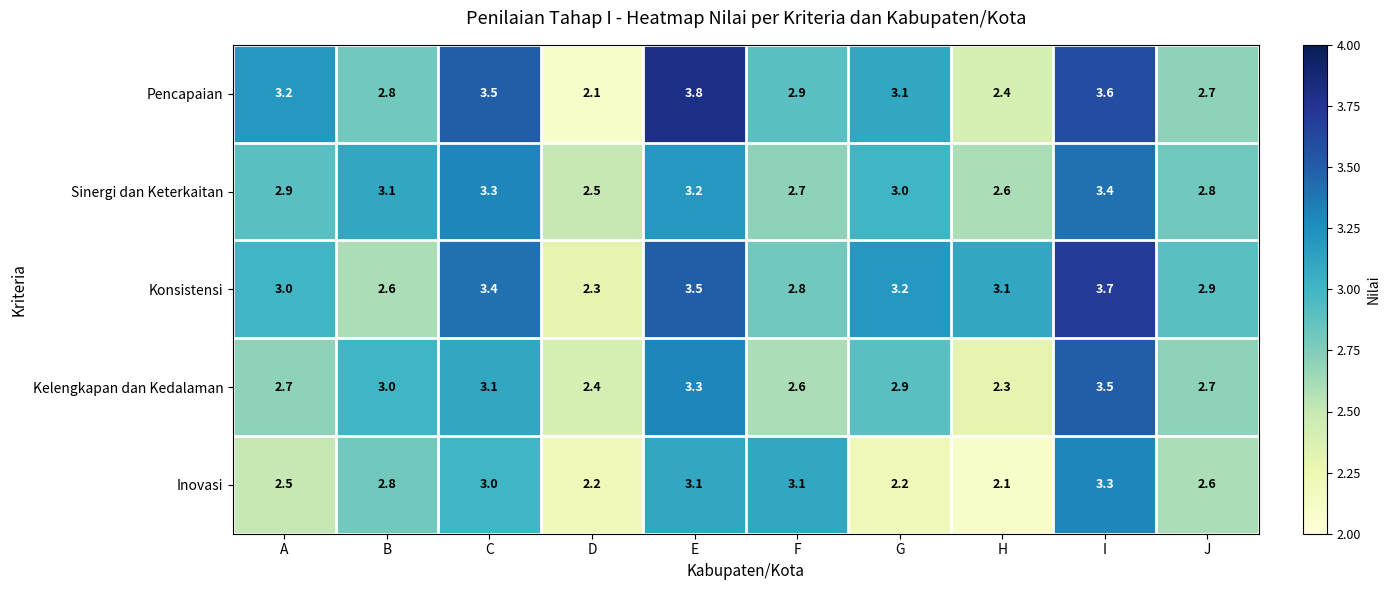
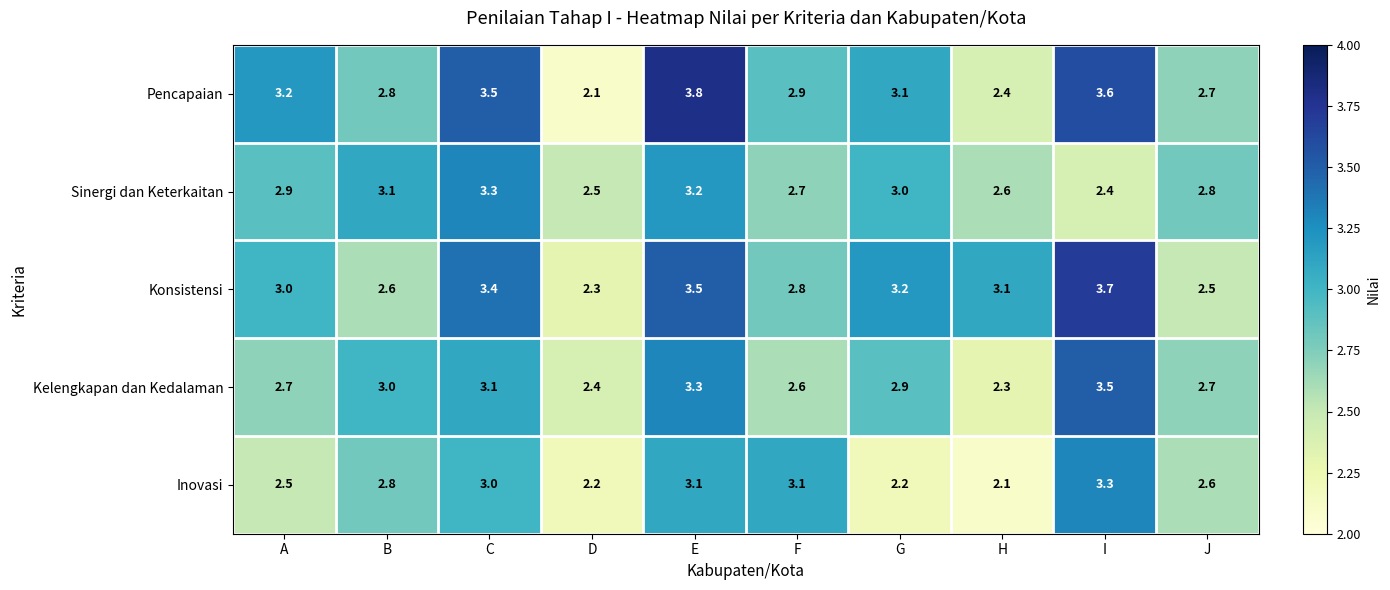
  {
    "Pencapaian": {
      "A": 3.2,
      "B": 2.8,
      "C": 3.5,
      "D": 2.1,
      "E": 3.8,
      "F": 2.9,
      "G": 3.1,
      "H": 2.4,
      "I": 3.6,
      "J": 2.7
    },
    "Sinergi dan Keterkaitan": {
      "A": 2.9,
      "B": 3.1,
      "C": 3.3,
      "D": 2.5,
      "E": 3.2,
      "F": 2.7,
      "G": 3.0,
      "H": 2.6,
-     "I": 3.4,
+     "I": 2.4,
      "J": 2.8
    },
    "Konsistensi": {
      "A": 3.0,
      "B": 2.6,
      "C": 3.4,
      "D": 2.3,
      "E": 3.5,
      "F": 2.8,
      "G": 3.2,
      "H": 3.1,
      "I": 3.7,
-     "J": 2.9
+     "J": 2.5
    },
    "Kelengkapan dan Kedalaman": {
      "A": 2.7,
      "B": 3.0,
      "C": 3.1,
      "D": 2.4,
      "E": 3.3,
      "F": 2.6,
      "G": 2.9,
      "H": 2.3,
      "I": 3.5,
      "J": 2.7
    },
    "Inovasi": {
      "A": 2.5,
      "B": 2.8,
      "C": 3.0,
      "D": 2.2,
      "E": 3.1,
      "F": 3.1,
      "G": 2.2,
      "H": 2.1,
      "I": 3.3,
      "J": 2.6
    }
  }
